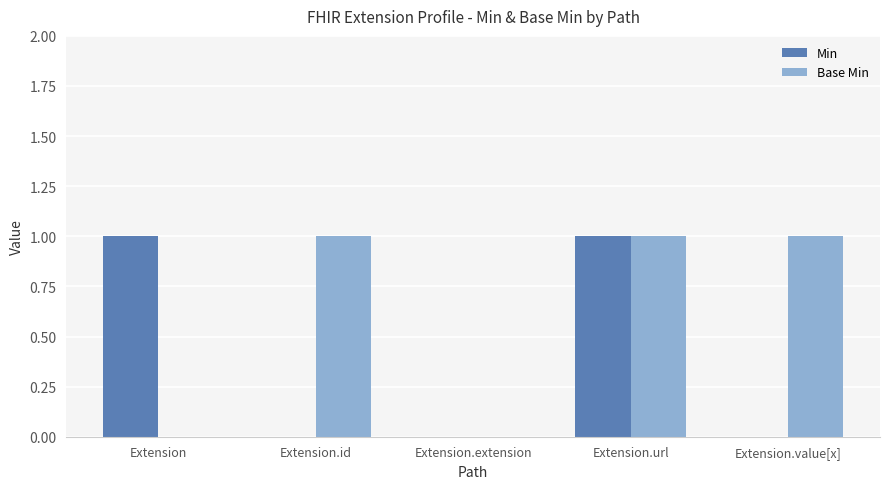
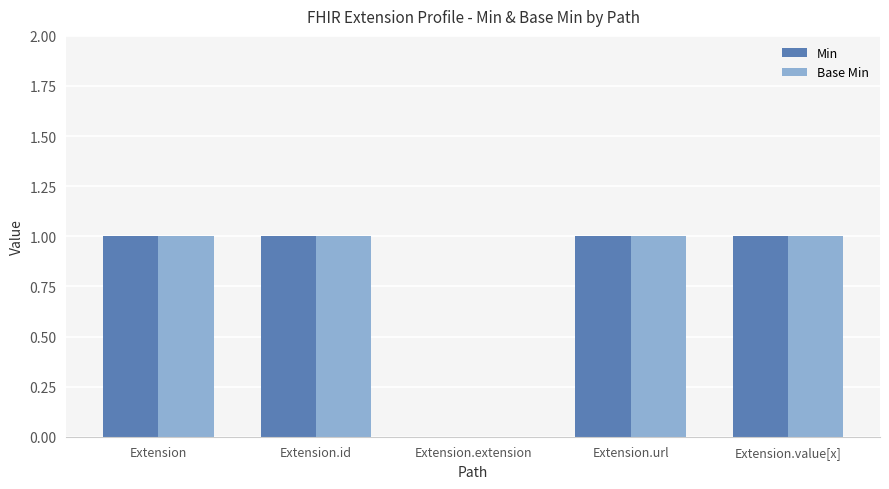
  {
    "Min": {
      "Extension": 1,
-     "Extension.id": 0,
+     "Extension.id": 1,
      "Extension.extension": 0,
      "Extension.url": 1,
-     "Extension.value[x]": 0
+     "Extension.value[x]": 1
    },
    "Base Min": {
-     "Extension": 0,
+     "Extension": 1,
      "Extension.id": 1,
      "Extension.extension": 0,
      "Extension.url": 1,
      "Extension.value[x]": 1
    }
  }
